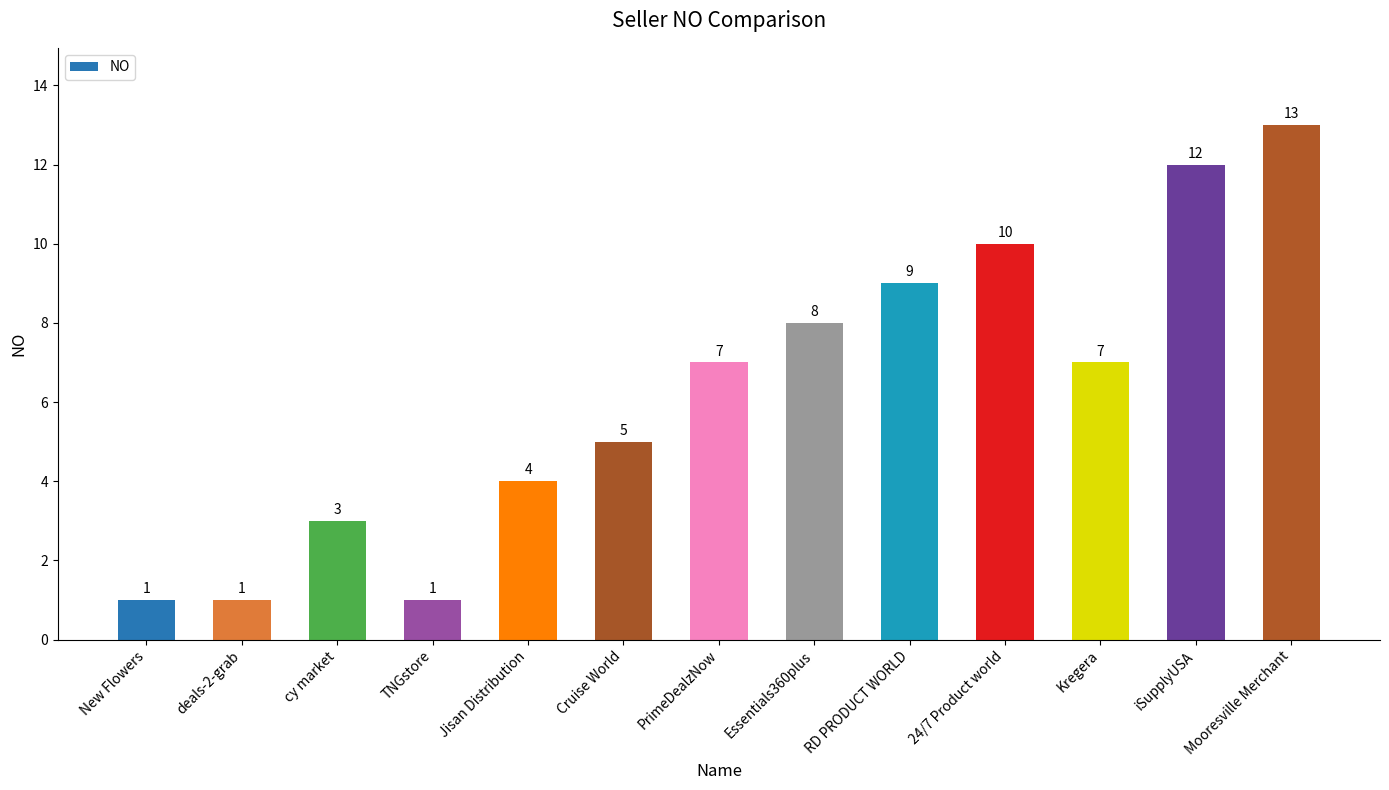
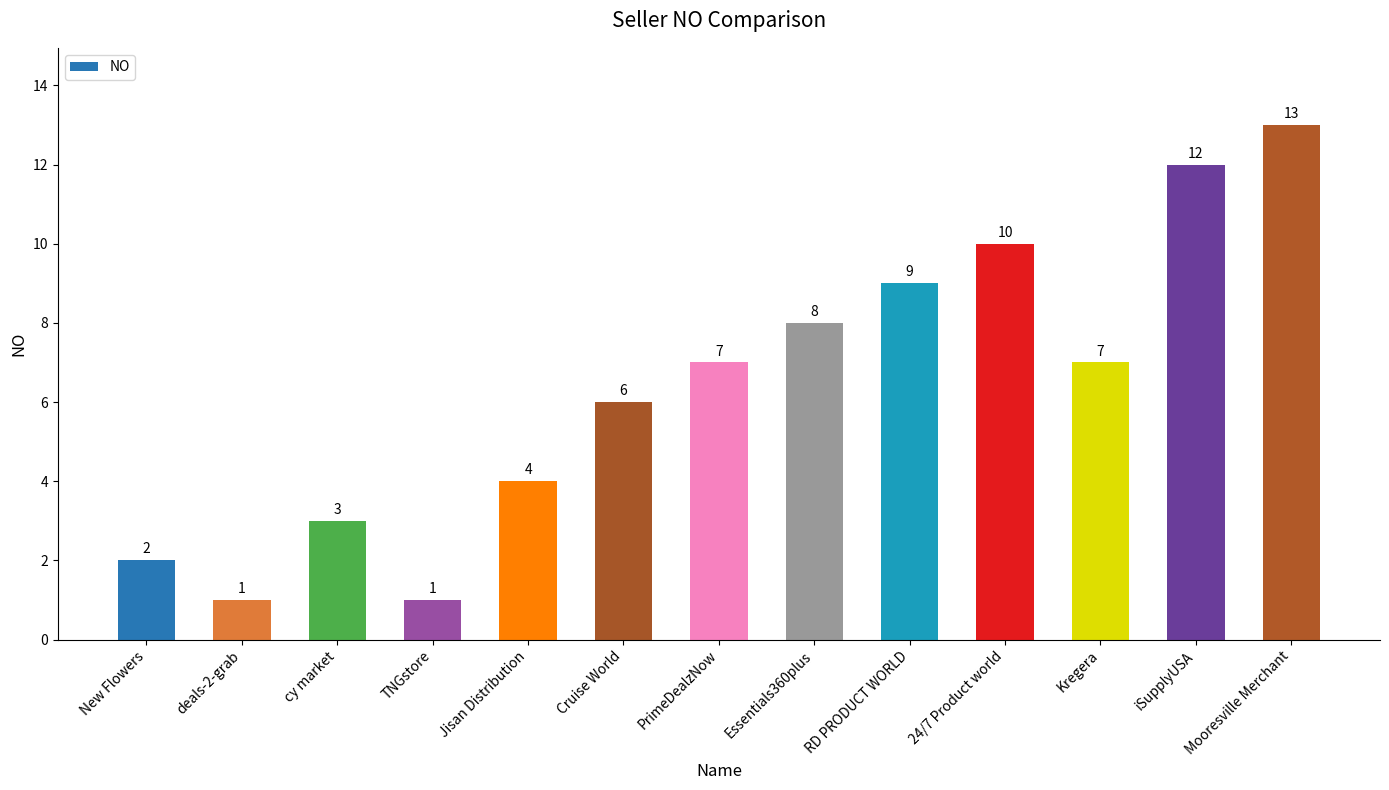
  {
-   "New Flowers": 1,
+   "New Flowers": 2,
    "deals-2-grab": 1,
    "cy market": 3,
    "TNGstore": 1,
    "Jisan Distribution": 4,
-   "Cruise World": 5,
+   "Cruise World": 6,
    "PrimeDealzNow": 7,
    "Essentials360plus": 8,
    "RD PRODUCT WORLD": 9,
    "24/7 Product world": 10,
    "Kregera": 7,
    "iSupplyUSA": 12,
    "Mooresville Merchant": 13
  }
